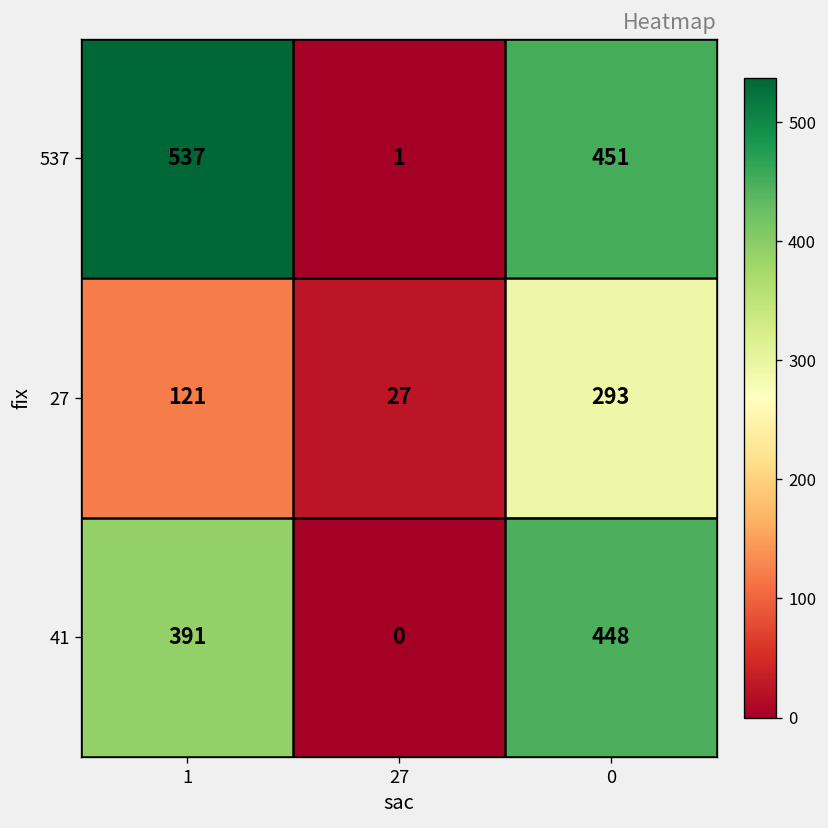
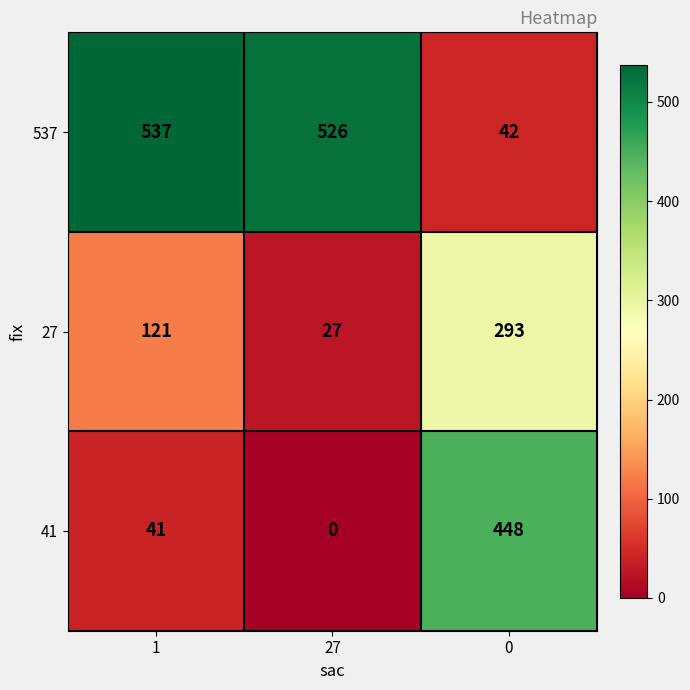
  {
    "537": {
      "1": 537,
-     "27": 1,
-     "0": 451
+     "27": 526,
+     "0": 42
    },
    "27": {
      "1": 121,
      "27": 27,
      "0": 293
    },
    "41": {
-     "1": 391,
+     "1": 41,
      "27": 0,
      "0": 448
    }
  }
